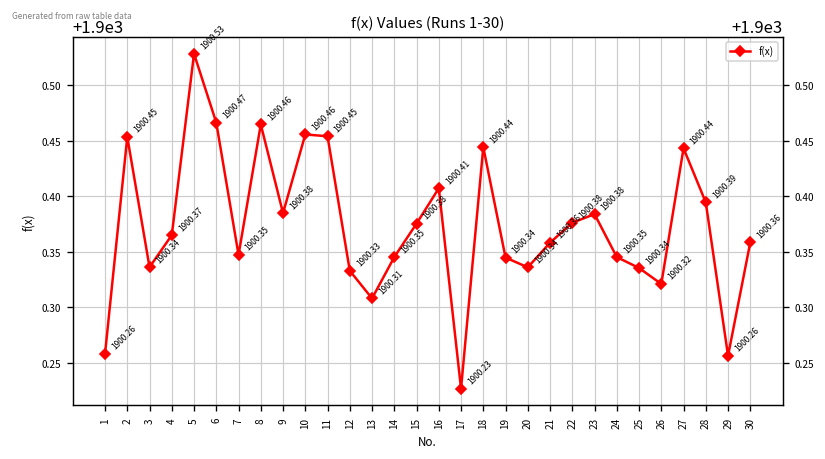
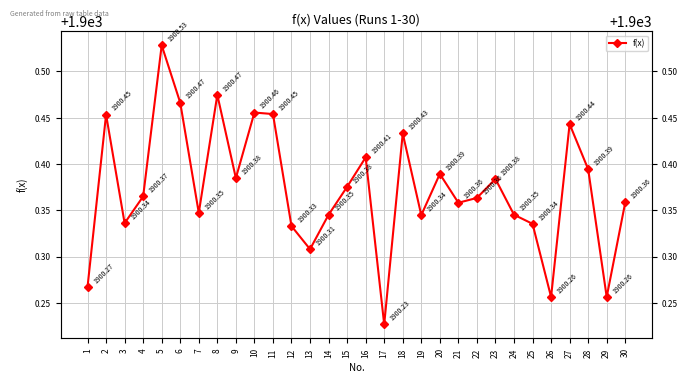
  {
-   "1": 1900.26,
+   "1": 1900.27,
    "2": 1900.45,
    "4": 1900.37,
    "5": 1900.53,
    "6": 1900.47,
    "7": 1900.35,
-   "8": 1900.46,
+   "8": 1900.47,
    "9": 1900.38,
    "12": 1900.33,
    "13": 1900.31,
    "14": 1900.35,
    "15": 1900.38,
    "16": 1900.41,
    "17": 1900.23,
-   "18": 1900.44,
+   "18": 1900.43,
    "19": 1900.34,
-   "20": 1900.34,
-   "22": 1900.38,
+   "20": 1900.39,
+   "22": 1900.36,
    "23": 1900.38,
    "24": 1900.35,
    "25": 1900.34,
-   "26": 1900.32,
+   "26": 1900.26,
    "27": 1900.44,
    "28": 1900.39,
    "29": 1900.26,
    "30": 1900.36
  }
